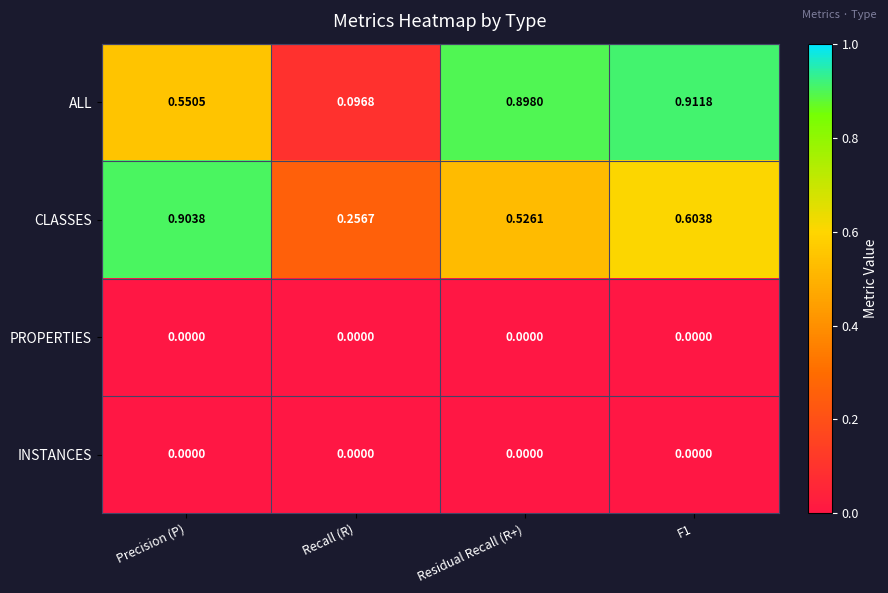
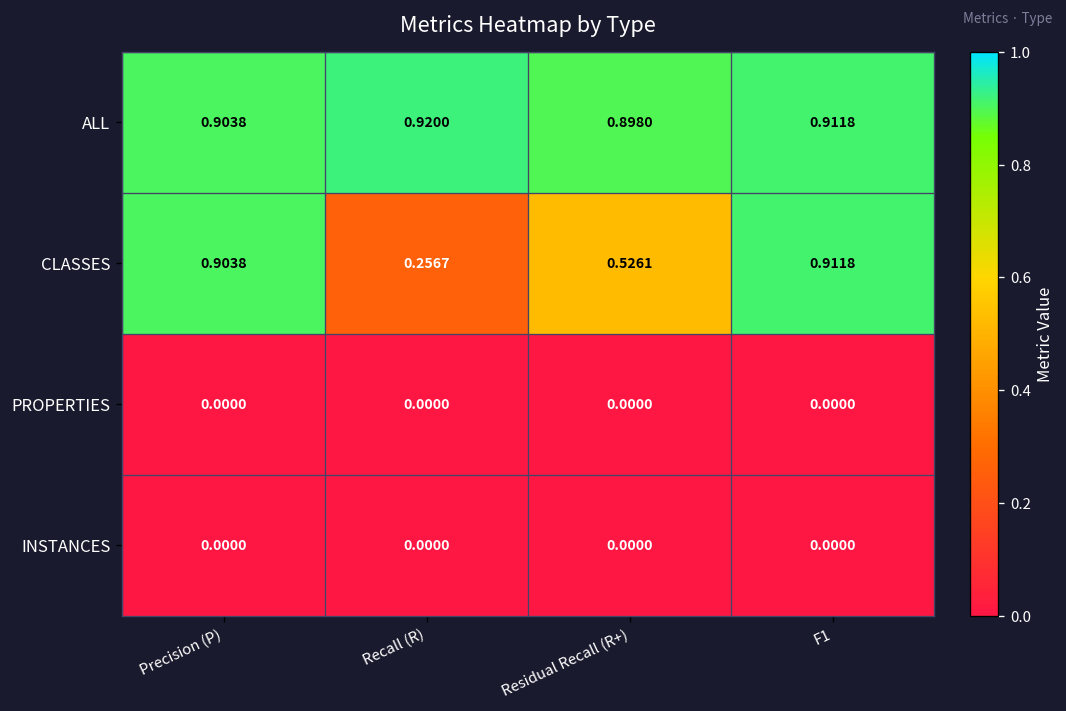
  {
    "ALL": {
-     "Precision (P)": 0.5505,
-     "Recall (R)": 0.0968,
+     "Precision (P)": 0.9038,
+     "Recall (R)": 0.9200,
      "Residual Recall (R+)": 0.8980,
      "F1": 0.9118
    },
    "CLASSES": {
      "Precision (P)": 0.9038,
      "Recall (R)": 0.2567,
      "Residual Recall (R+)": 0.5261,
-     "F1": 0.6038
+     "F1": 0.9118
    },
    "PROPERTIES": {
      "Precision (P)": 0.0000,
      "Recall (R)": 0.0000,
      "Residual Recall (R+)": 0.0000,
      "F1": 0.0000
    },
    "INSTANCES": {
      "Precision (P)": 0.0000,
      "Recall (R)": 0.0000,
      "Residual Recall (R+)": 0.0000,
      "F1": 0.0000
    }
  }
